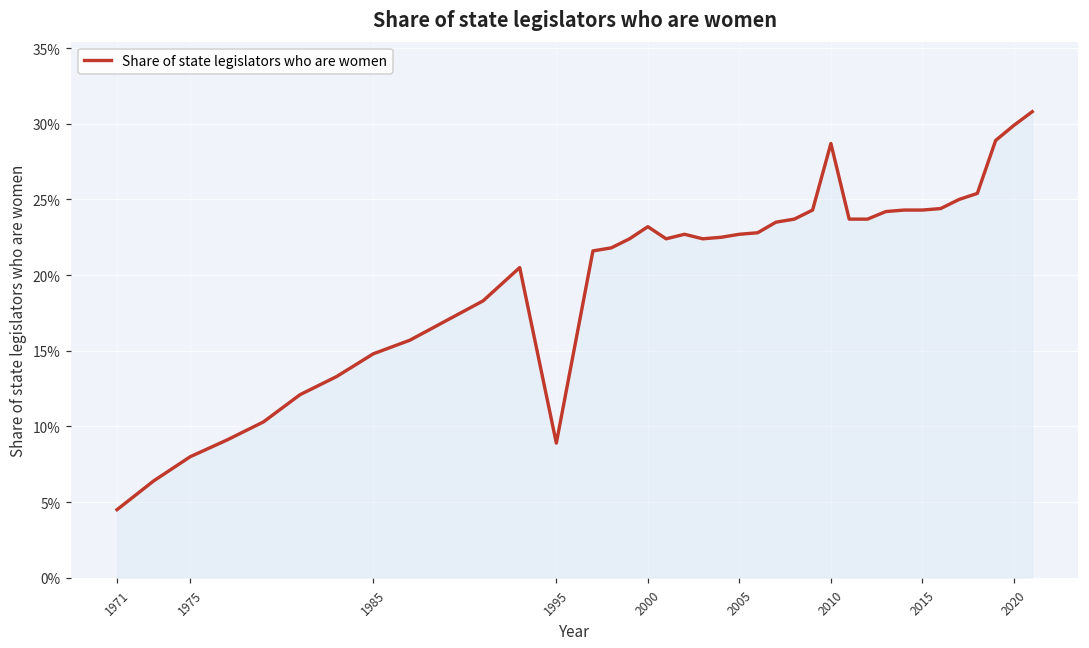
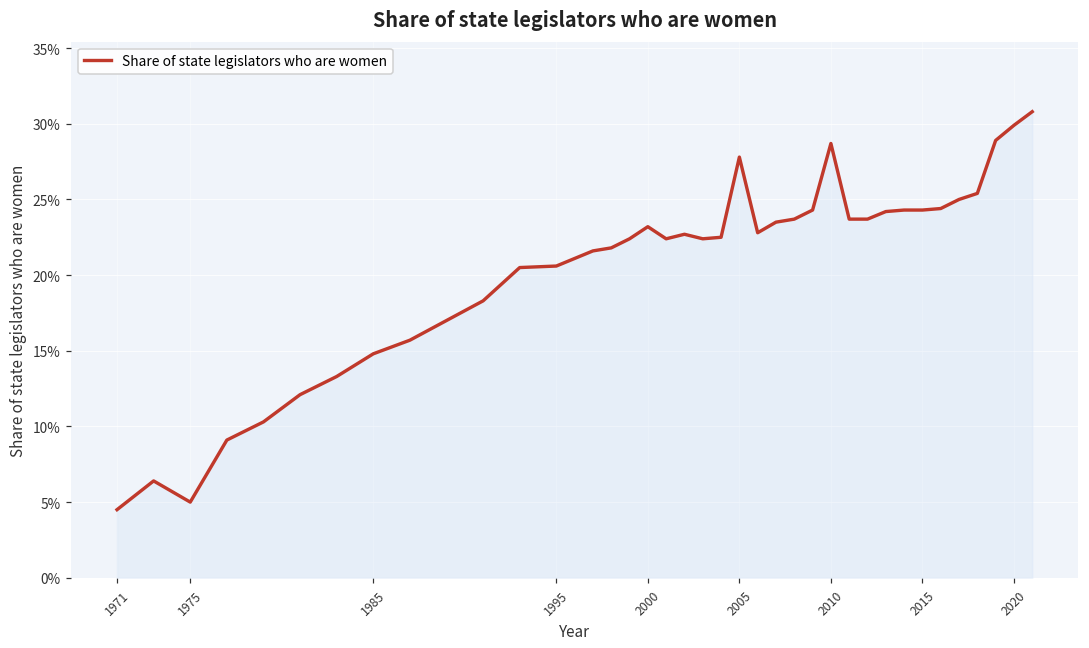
  {
    "1971": "4.5%",
-   "1975": "8.0%",
+   "1975": "5.0%",
    "1985": "14.8%",
-   "1995": "8.9%",
+   "1995": "20.6%",
    "2000": "23.2%",
-   "2005": "22.7%",
+   "2005": "27.8%",
    "2010": "28.7%",
    "2015": "24.3%",
    "2020": "29.9%"
  }
